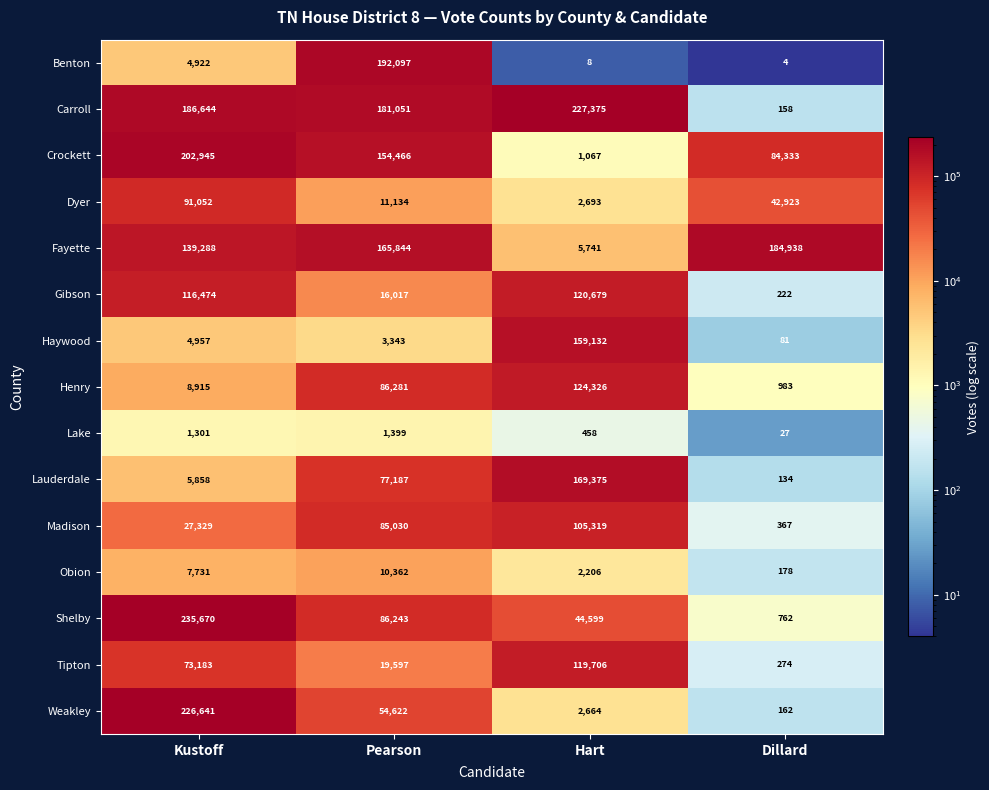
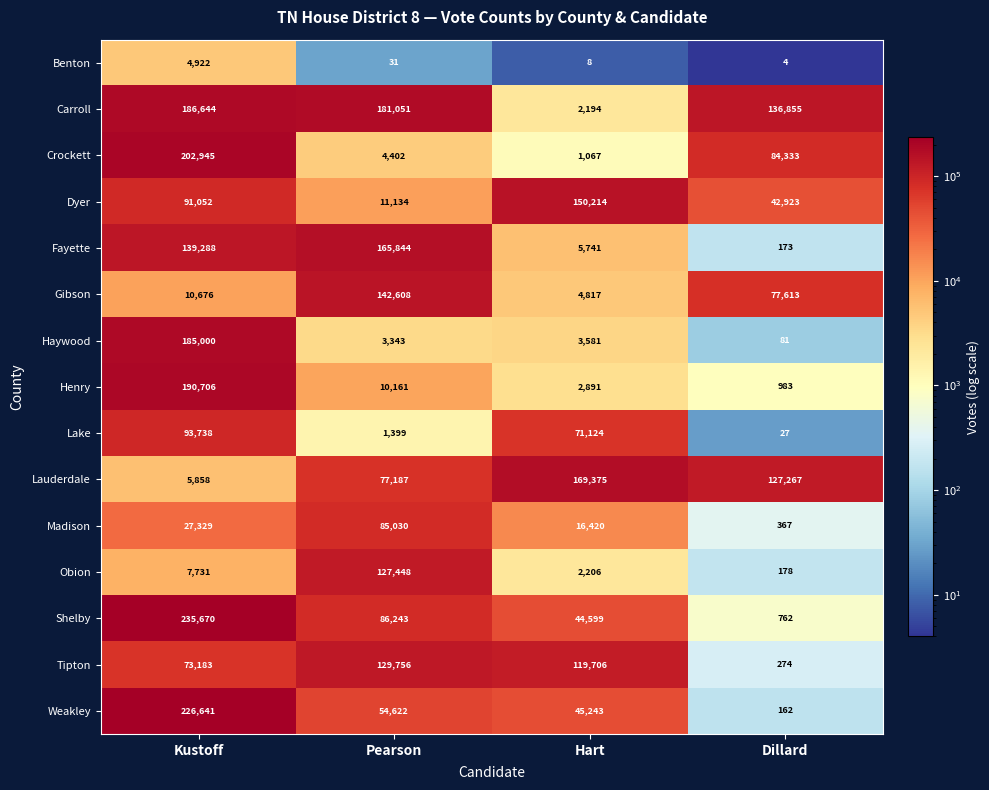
  {
    "Benton": {
      "Kustoff": "4,922",
-     "Pearson": "192,097",
+     "Pearson": "31",
      "Hart": "8",
      "Dillard": "4"
    },
    "Carroll": {
      "Kustoff": "186,644",
      "Pearson": "181,051",
-     "Hart": "227,375",
-     "Dillard": "158"
+     "Hart": "2,194",
+     "Dillard": "136,855"
    },
    "Crockett": {
      "Kustoff": "202,945",
-     "Pearson": "154,466",
+     "Pearson": "4,402",
      "Hart": "1,067",
      "Dillard": "84,333"
    },
    "Dyer": {
      "Kustoff": "91,052",
      "Pearson": "11,134",
-     "Hart": "2,693",
+     "Hart": "150,214",
      "Dillard": "42,923"
    },
    "Fayette": {
      "Kustoff": "139,288",
      "Pearson": "165,844",
      "Hart": "5,741",
-     "Dillard": "184,938"
+     "Dillard": "173"
    },
    "Gibson": {
-     "Kustoff": "116,474",
-     "Pearson": "16,017",
-     "Hart": "120,679",
-     "Dillard": "222"
+     "Kustoff": "10,676",
+     "Pearson": "142,608",
+     "Hart": "4,817",
+     "Dillard": "77,613"
    },
    "Haywood": {
-     "Kustoff": "4,957",
+     "Kustoff": "185,000",
      "Pearson": "3,343",
-     "Hart": "159,132",
+     "Hart": "3,581",
      "Dillard": "81"
    },
    "Henry": {
-     "Kustoff": "8,915",
-     "Pearson": "86,281",
-     "Hart": "124,326",
+     "Kustoff": "190,706",
+     "Pearson": "10,161",
+     "Hart": "2,891",
      "Dillard": "983"
    },
    "Lake": {
-     "Kustoff": "1,301",
+     "Kustoff": "93,738",
      "Pearson": "1,399",
-     "Hart": "458",
+     "Hart": "71,124",
      "Dillard": "27"
    },
    "Lauderdale": {
      "Kustoff": "5,858",
      "Pearson": "77,187",
      "Hart": "169,375",
-     "Dillard": "134"
+     "Dillard": "127,267"
    },
    "Madison": {
      "Kustoff": "27,329",
      "Pearson": "85,030",
-     "Hart": "105,319",
+     "Hart": "16,420",
      "Dillard": "367"
    },
    "Obion": {
      "Kustoff": "7,731",
-     "Pearson": "10,362",
+     "Pearson": "127,448",
      "Hart": "2,206",
      "Dillard": "178"
    },
    "Shelby": {
      "Kustoff": "235,670",
      "Pearson": "86,243",
      "Hart": "44,599",
      "Dillard": "762"
    },
    "Tipton": {
      "Kustoff": "73,183",
-     "Pearson": "19,597",
+     "Pearson": "129,756",
      "Hart": "119,706",
      "Dillard": "274"
    },
    "Weakley": {
      "Kustoff": "226,641",
      "Pearson": "54,622",
-     "Hart": "2,664",
+     "Hart": "45,243",
      "Dillard": "162"
    }
  }
